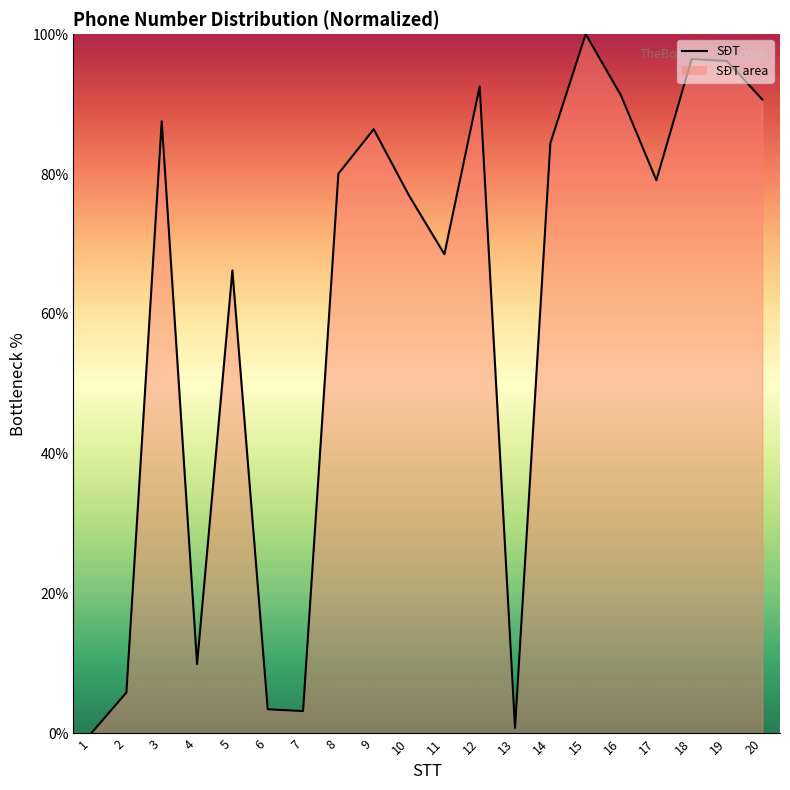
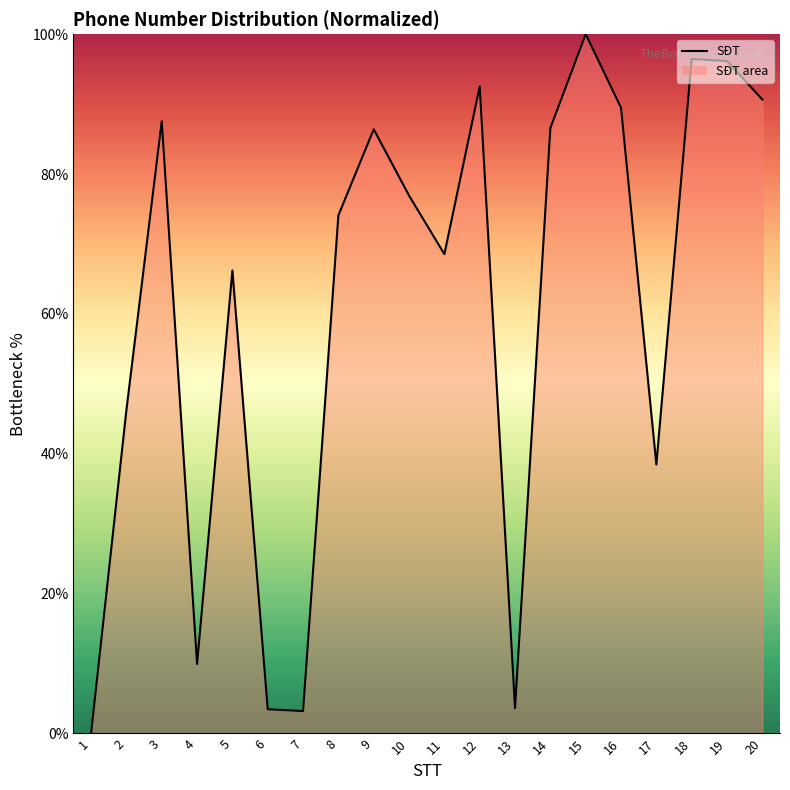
  {
    "1": "0%",
-   "2": "6%",
+   "2": "46%",
    "3": "88%",
    "4": "10%",
    "5": "66%",
    "6": "3%",
    "7": "3%",
-   "8": "80%",
+   "8": "74%",
    "9": "86%",
    "10": "77%",
    "11": "69%",
    "12": "93%",
-   "13": "1%",
-   "14": "84%",
+   "13": "4%",
+   "14": "87%",
    "15": "100%",
-   "16": "91%",
-   "17": "79%",
+   "16": "89%",
+   "17": "38%",
    "20": "91%"
  }
